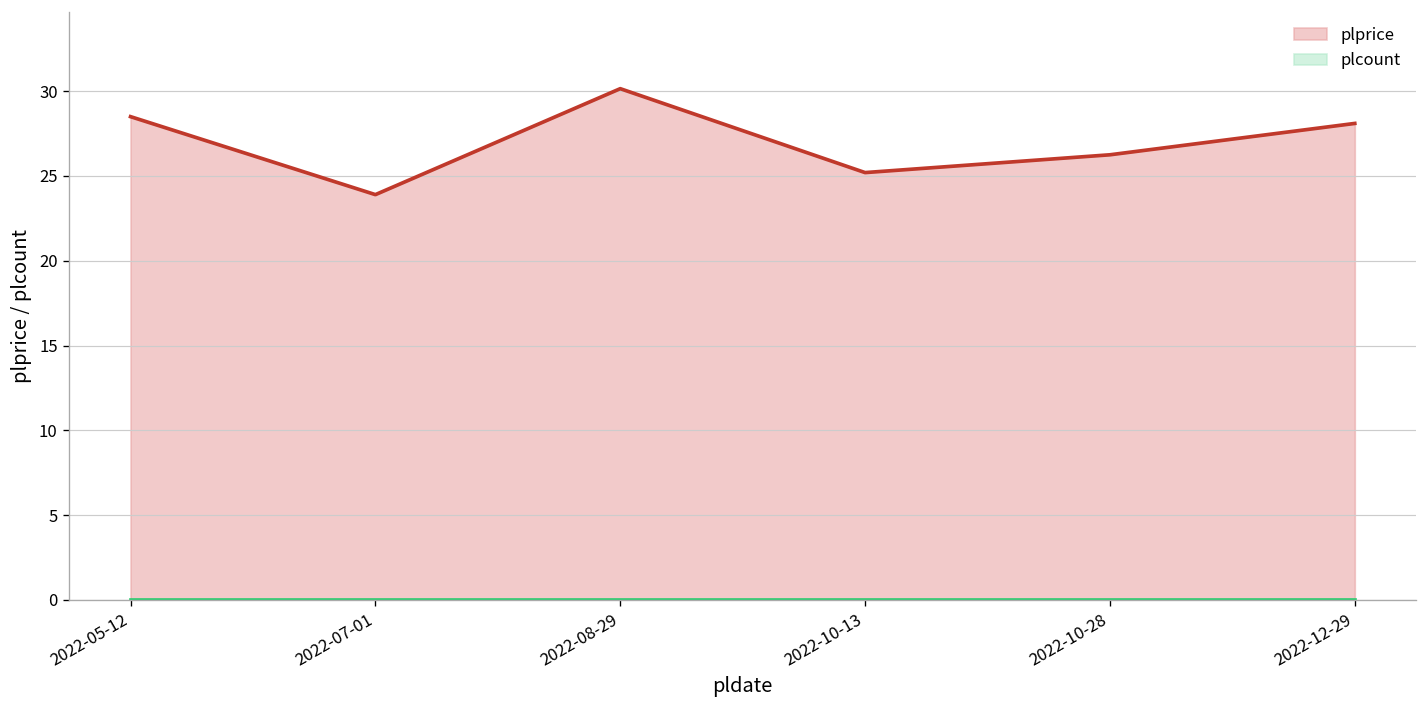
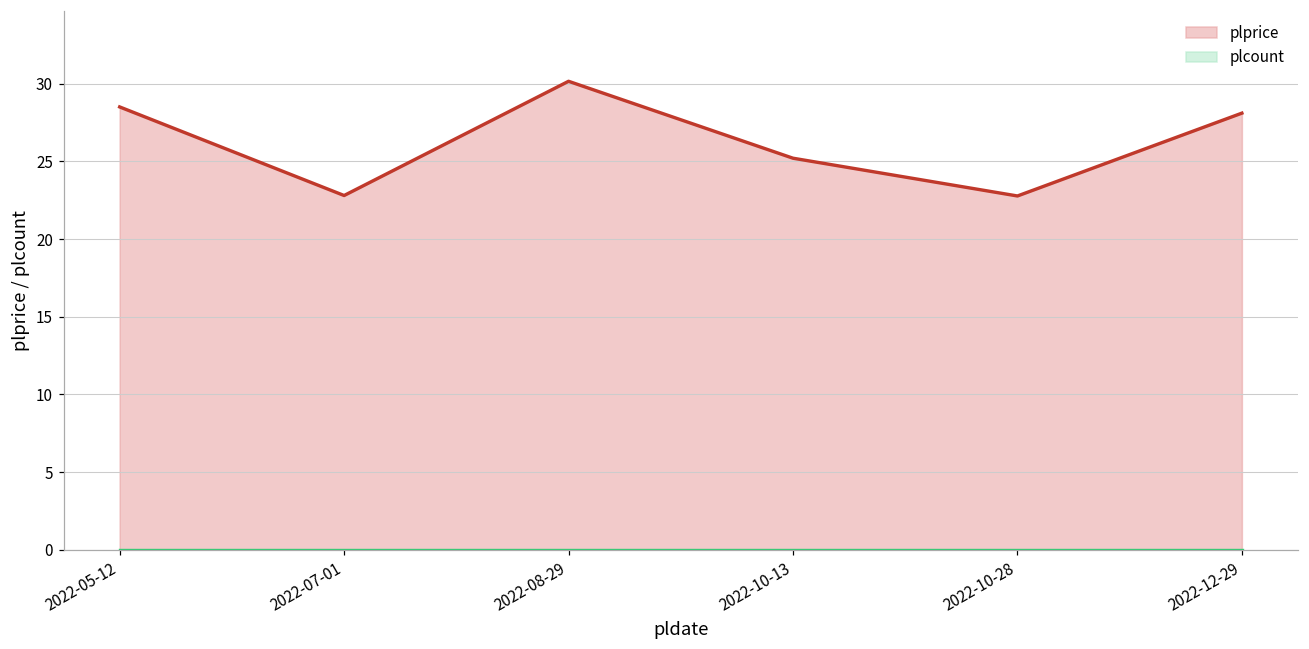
  {
    "plprice": {
      "2022-05-12": 28.5,
-     "2022-07-01": 23.9,
+     "2022-07-01": 22.8,
      "2022-08-29": 30.2,
      "2022-10-13": 25.2,
-     "2022-10-28": 26.3,
+     "2022-10-28": 22.8,
      "2022-12-29": 28.1
    },
    "plcount": {
      "2022-05-12": 0.0,
      "2022-07-01": 0.0,
      "2022-08-29": 0.0,
      "2022-10-13": 0.0,
      "2022-10-28": 0.0,
      "2022-12-29": 0.0
    }
  }
